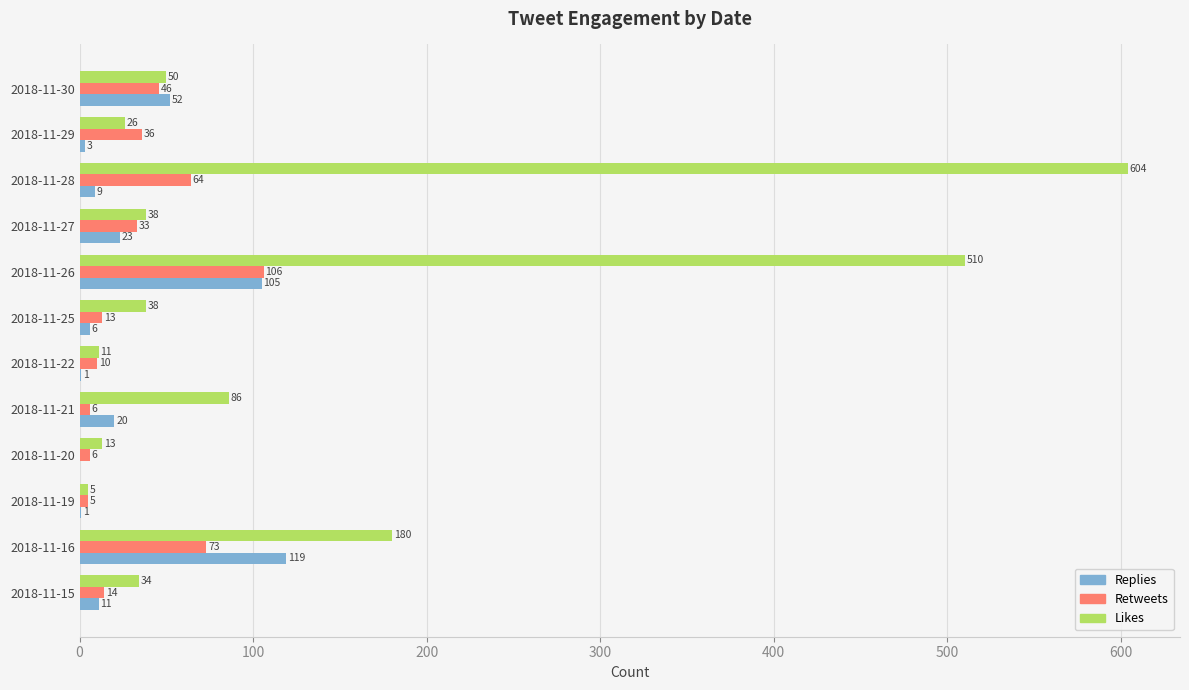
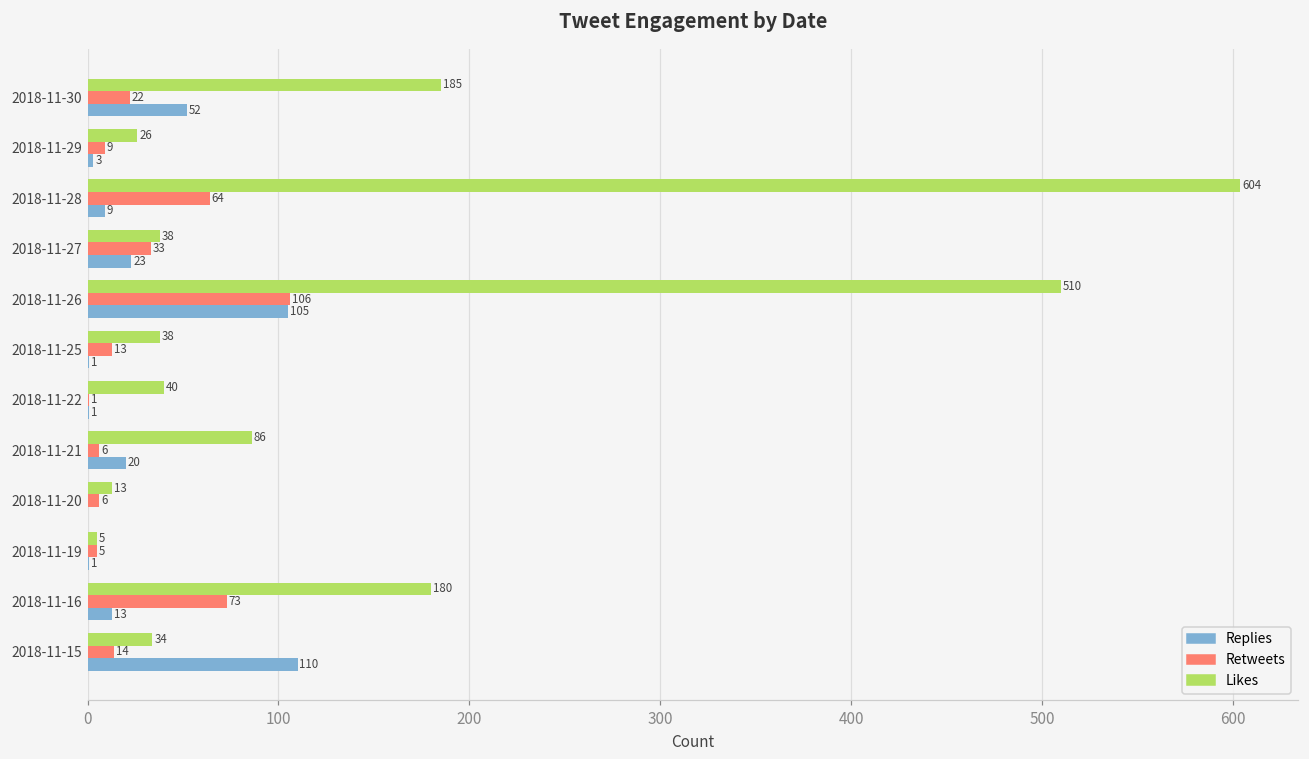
  {
    "Replies": {
      "2018-11-30": 52,
      "2018-11-29": 3,
      "2018-11-28": 9,
      "2018-11-27": 23,
      "2018-11-26": 105,
-     "2018-11-25": 6,
+     "2018-11-25": 1,
      "2018-11-22": 1,
      "2018-11-21": 20,
      "2018-11-19": 1,
-     "2018-11-16": 119,
-     "2018-11-15": 11
+     "2018-11-16": 13,
+     "2018-11-15": 110
    },
    "Retweets": {
-     "2018-11-30": 46,
-     "2018-11-29": 36,
+     "2018-11-30": 22,
+     "2018-11-29": 9,
      "2018-11-28": 64,
      "2018-11-27": 33,
      "2018-11-26": 106,
      "2018-11-25": 13,
-     "2018-11-22": 10,
+     "2018-11-22": 1,
      "2018-11-21": 6,
      "2018-11-20": 6,
      "2018-11-19": 5,
      "2018-11-16": 73,
      "2018-11-15": 14
    },
    "Likes": {
-     "2018-11-30": 50,
+     "2018-11-30": 185,
      "2018-11-29": 26,
      "2018-11-28": 604,
      "2018-11-27": 38,
      "2018-11-26": 510,
      "2018-11-25": 38,
-     "2018-11-22": 11,
+     "2018-11-22": 40,
      "2018-11-21": 86,
      "2018-11-20": 13,
      "2018-11-19": 5,
      "2018-11-16": 180,
      "2018-11-15": 34
    }
  }
